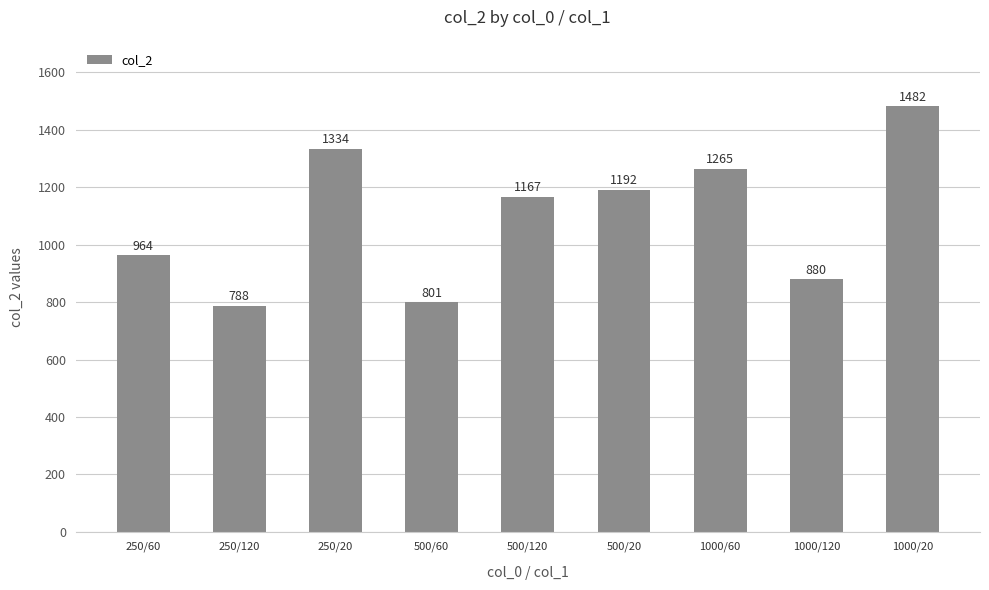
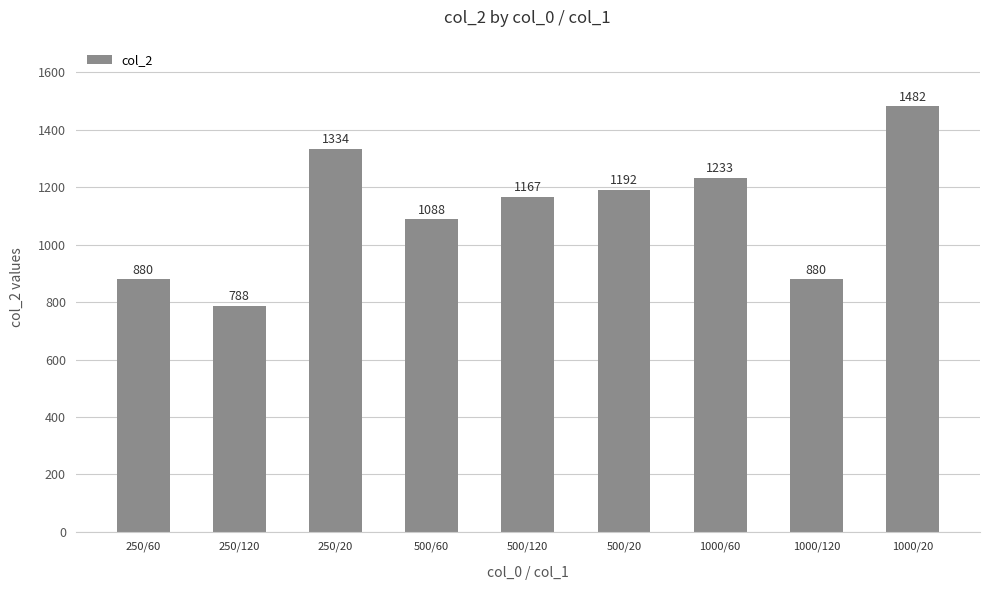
  {
-   "250/60": 964,
+   "250/60": 880,
    "250/120": 788,
    "250/20": 1334,
-   "500/60": 801,
+   "500/60": 1088,
    "500/120": 1167,
    "500/20": 1192,
-   "1000/60": 1265,
+   "1000/60": 1233,
    "1000/120": 880,
    "1000/20": 1482
  }
